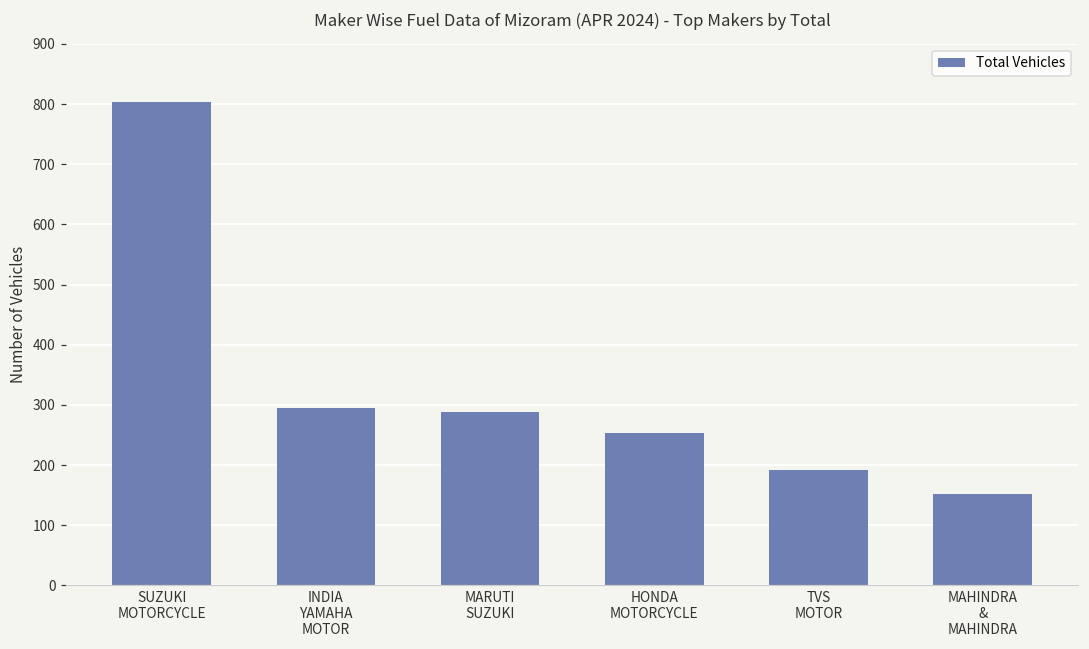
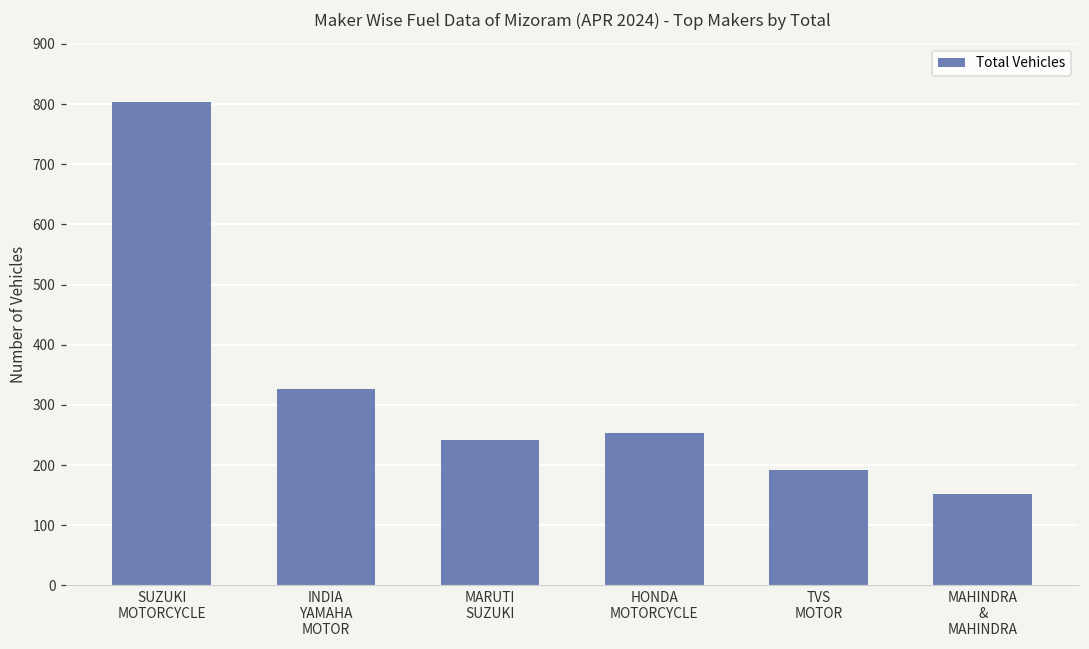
  {
    "SUZUKI MOTORCYCLE": 800,
-   "INDIA YAMAHA MOTOR": 300,
-   "MARUTI SUZUKI": 290,
+   "INDIA YAMAHA MOTOR": 330,
+   "MARUTI SUZUKI": 240,
    "HONDA MOTORCYCLE": 250,
    "TVS MOTOR": 190,
    "MAHINDRA & MAHINDRA": 150
  }
